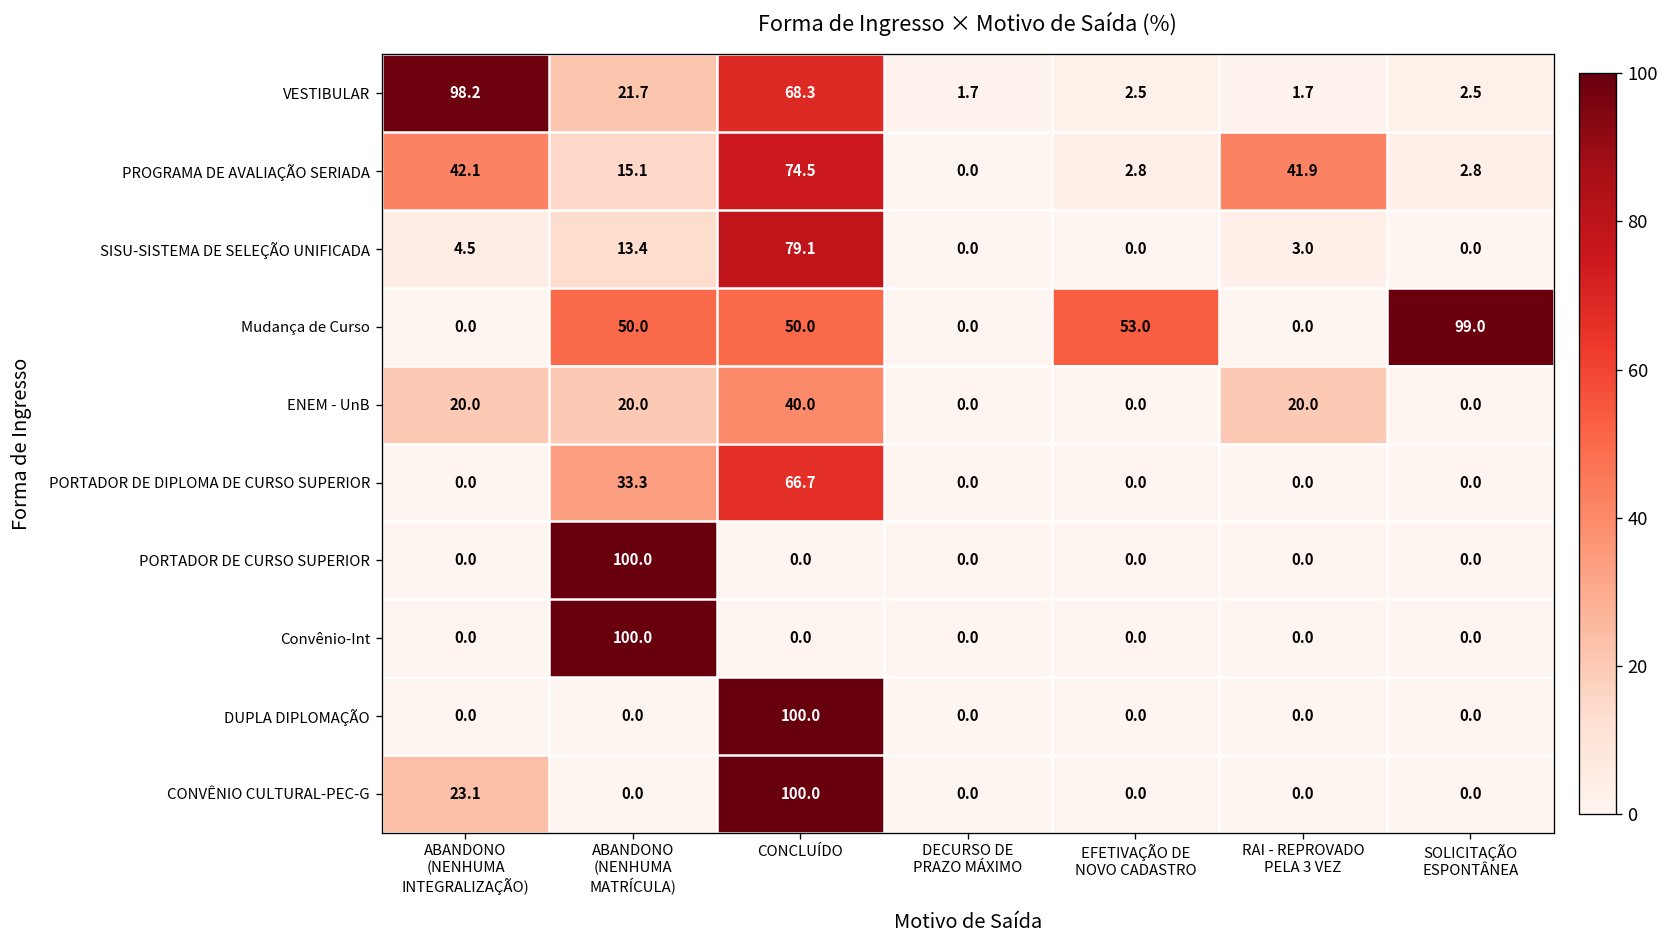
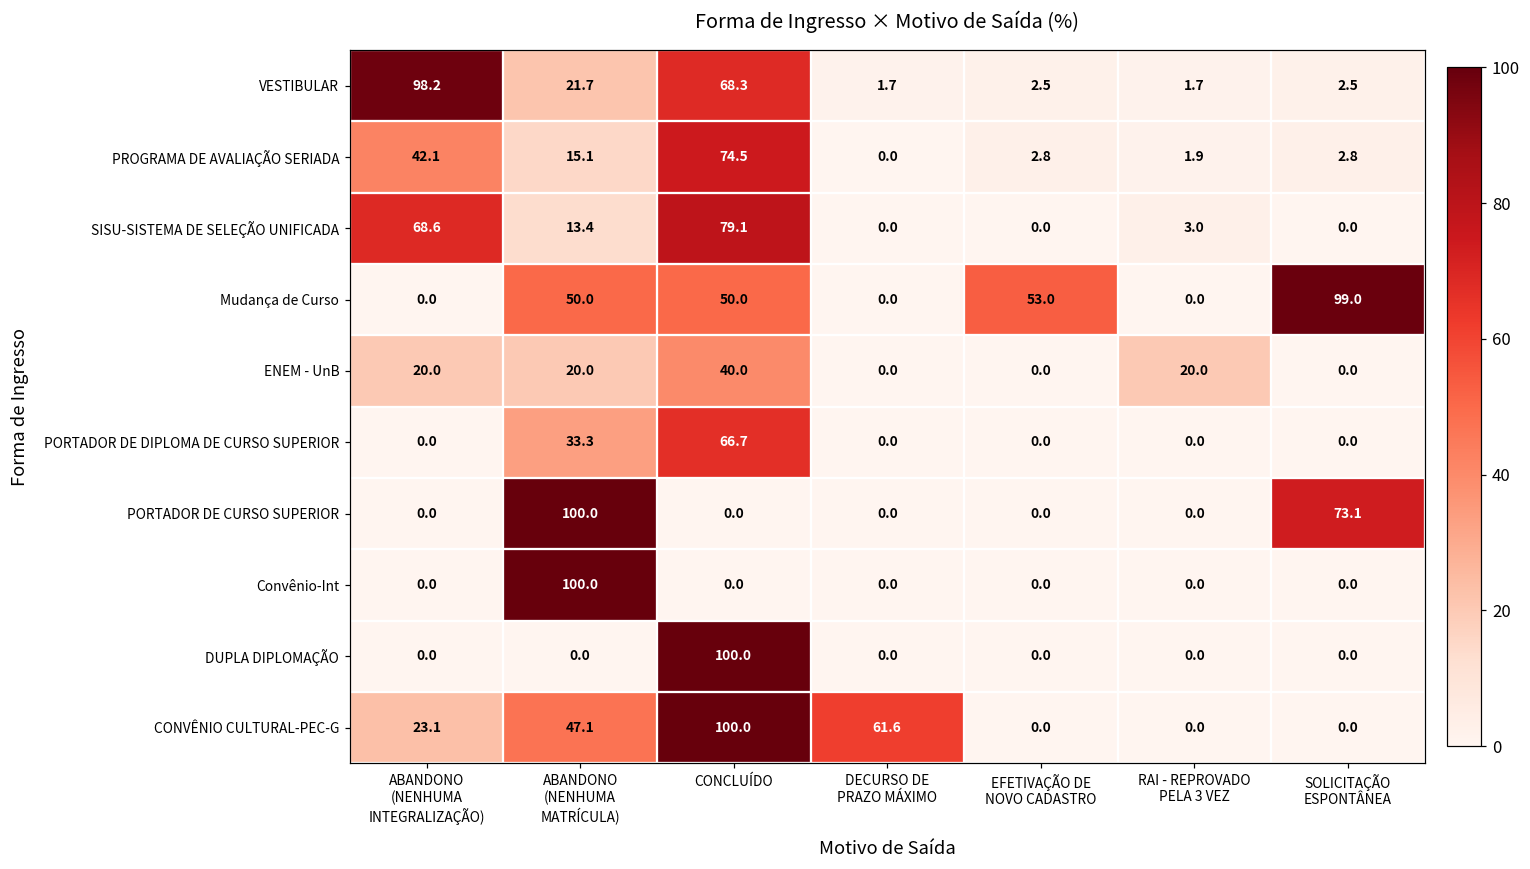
  {
    "VESTIBULAR": {
      "ABANDONO (NENHUMA INTEGRALIZAÇÃO)": 98.2,
      "ABANDONO (NENHUMA MATRÍCULA)": 21.7,
      "CONCLUÍDO": 68.3,
      "DECURSO DE PRAZO MÁXIMO": 1.7,
      "EFETIVAÇÃO DE NOVO CADASTRO": 2.5,
      "RAI - REPROVADO PELA 3 VEZ": 1.7,
      "SOLICITAÇÃO ESPONTÂNEA": 2.5
    },
    "PROGRAMA DE AVALIAÇÃO SERIADA": {
      "ABANDONO (NENHUMA INTEGRALIZAÇÃO)": 42.1,
      "ABANDONO (NENHUMA MATRÍCULA)": 15.1,
      "CONCLUÍDO": 74.5,
      "DECURSO DE PRAZO MÁXIMO": 0.0,
      "EFETIVAÇÃO DE NOVO CADASTRO": 2.8,
-     "RAI - REPROVADO PELA 3 VEZ": 41.9,
+     "RAI - REPROVADO PELA 3 VEZ": 1.9,
      "SOLICITAÇÃO ESPONTÂNEA": 2.8
    },
    "SISU-SISTEMA DE SELEÇÃO UNIFICADA": {
-     "ABANDONO (NENHUMA INTEGRALIZAÇÃO)": 4.5,
+     "ABANDONO (NENHUMA INTEGRALIZAÇÃO)": 68.6,
      "ABANDONO (NENHUMA MATRÍCULA)": 13.4,
      "CONCLUÍDO": 79.1,
      "DECURSO DE PRAZO MÁXIMO": 0.0,
      "EFETIVAÇÃO DE NOVO CADASTRO": 0.0,
      "RAI - REPROVADO PELA 3 VEZ": 3.0,
      "SOLICITAÇÃO ESPONTÂNEA": 0.0
    },
    "Mudança de Curso": {
      "ABANDONO (NENHUMA INTEGRALIZAÇÃO)": 0.0,
      "ABANDONO (NENHUMA MATRÍCULA)": 50.0,
      "CONCLUÍDO": 50.0,
      "DECURSO DE PRAZO MÁXIMO": 0.0,
      "EFETIVAÇÃO DE NOVO CADASTRO": 53.0,
      "RAI - REPROVADO PELA 3 VEZ": 0.0,
      "SOLICITAÇÃO ESPONTÂNEA": 99.0
    },
    "ENEM - UnB": {
      "ABANDONO (NENHUMA INTEGRALIZAÇÃO)": 20.0,
      "ABANDONO (NENHUMA MATRÍCULA)": 20.0,
      "CONCLUÍDO": 40.0,
      "DECURSO DE PRAZO MÁXIMO": 0.0,
      "EFETIVAÇÃO DE NOVO CADASTRO": 0.0,
      "RAI - REPROVADO PELA 3 VEZ": 20.0,
      "SOLICITAÇÃO ESPONTÂNEA": 0.0
    },
    "PORTADOR DE DIPLOMA DE CURSO SUPERIOR": {
      "ABANDONO (NENHUMA INTEGRALIZAÇÃO)": 0.0,
      "ABANDONO (NENHUMA MATRÍCULA)": 33.3,
      "CONCLUÍDO": 66.7,
      "DECURSO DE PRAZO MÁXIMO": 0.0,
      "EFETIVAÇÃO DE NOVO CADASTRO": 0.0,
      "RAI - REPROVADO PELA 3 VEZ": 0.0,
      "SOLICITAÇÃO ESPONTÂNEA": 0.0
    },
    "PORTADOR DE CURSO SUPERIOR": {
      "ABANDONO (NENHUMA INTEGRALIZAÇÃO)": 0.0,
      "ABANDONO (NENHUMA MATRÍCULA)": 100.0,
      "CONCLUÍDO": 0.0,
      "DECURSO DE PRAZO MÁXIMO": 0.0,
      "EFETIVAÇÃO DE NOVO CADASTRO": 0.0,
      "RAI - REPROVADO PELA 3 VEZ": 0.0,
-     "SOLICITAÇÃO ESPONTÂNEA": 0.0
+     "SOLICITAÇÃO ESPONTÂNEA": 73.1
    },
    "Convênio-Int": {
      "ABANDONO (NENHUMA INTEGRALIZAÇÃO)": 0.0,
      "ABANDONO (NENHUMA MATRÍCULA)": 100.0,
      "CONCLUÍDO": 0.0,
      "DECURSO DE PRAZO MÁXIMO": 0.0,
      "EFETIVAÇÃO DE NOVO CADASTRO": 0.0,
      "RAI - REPROVADO PELA 3 VEZ": 0.0,
      "SOLICITAÇÃO ESPONTÂNEA": 0.0
    },
    "DUPLA DIPLOMAÇÃO": {
      "ABANDONO (NENHUMA INTEGRALIZAÇÃO)": 0.0,
      "ABANDONO (NENHUMA MATRÍCULA)": 0.0,
      "CONCLUÍDO": 100.0,
      "DECURSO DE PRAZO MÁXIMO": 0.0,
      "EFETIVAÇÃO DE NOVO CADASTRO": 0.0,
      "RAI - REPROVADO PELA 3 VEZ": 0.0,
      "SOLICITAÇÃO ESPONTÂNEA": 0.0
    },
    "CONVÊNIO CULTURAL-PEC-G": {
      "ABANDONO (NENHUMA INTEGRALIZAÇÃO)": 23.1,
-     "ABANDONO (NENHUMA MATRÍCULA)": 0.0,
+     "ABANDONO (NENHUMA MATRÍCULA)": 47.1,
      "CONCLUÍDO": 100.0,
-     "DECURSO DE PRAZO MÁXIMO": 0.0,
+     "DECURSO DE PRAZO MÁXIMO": 61.6,
      "EFETIVAÇÃO DE NOVO CADASTRO": 0.0,
      "RAI - REPROVADO PELA 3 VEZ": 0.0,
      "SOLICITAÇÃO ESPONTÂNEA": 0.0
    }
  }
